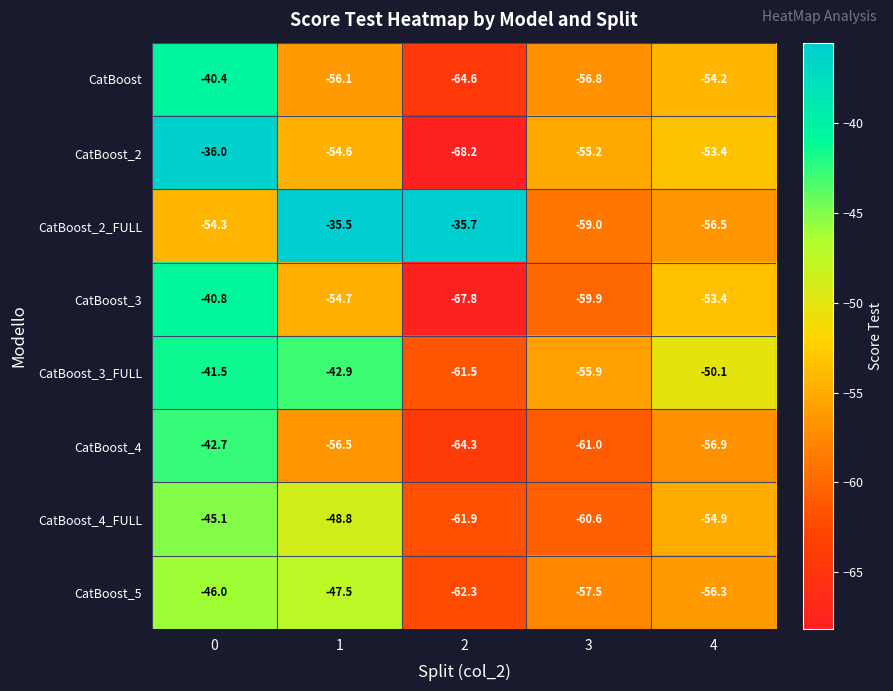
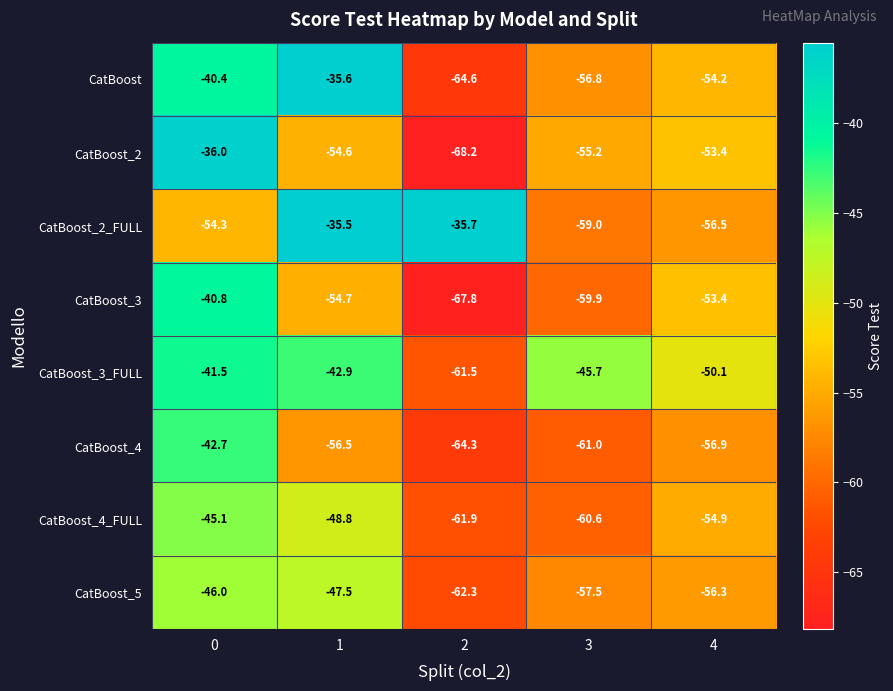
  {
    "CatBoost": {
      "0": -40.4,
-     "1": -56.1,
+     "1": -35.6,
      "2": -64.6,
      "3": -56.8,
      "4": -54.2
    },
    "CatBoost_2": {
      "0": -36.0,
      "1": -54.6,
      "2": -68.2,
      "3": -55.2,
      "4": -53.4
    },
    "CatBoost_2_FULL": {
      "0": -54.3,
      "1": -35.5,
      "2": -35.7,
      "3": -59.0,
      "4": -56.5
    },
    "CatBoost_3": {
      "0": -40.8,
      "1": -54.7,
      "2": -67.8,
      "3": -59.9,
      "4": -53.4
    },
    "CatBoost_3_FULL": {
      "0": -41.5,
      "1": -42.9,
      "2": -61.5,
-     "3": -55.9,
+     "3": -45.7,
      "4": -50.1
    },
    "CatBoost_4": {
      "0": -42.7,
      "1": -56.5,
      "2": -64.3,
      "3": -61.0,
      "4": -56.9
    },
    "CatBoost_4_FULL": {
      "0": -45.1,
      "1": -48.8,
      "2": -61.9,
      "3": -60.6,
      "4": -54.9
    },
    "CatBoost_5": {
      "0": -46.0,
      "1": -47.5,
      "2": -62.3,
      "3": -57.5,
      "4": -56.3
    }
  }
